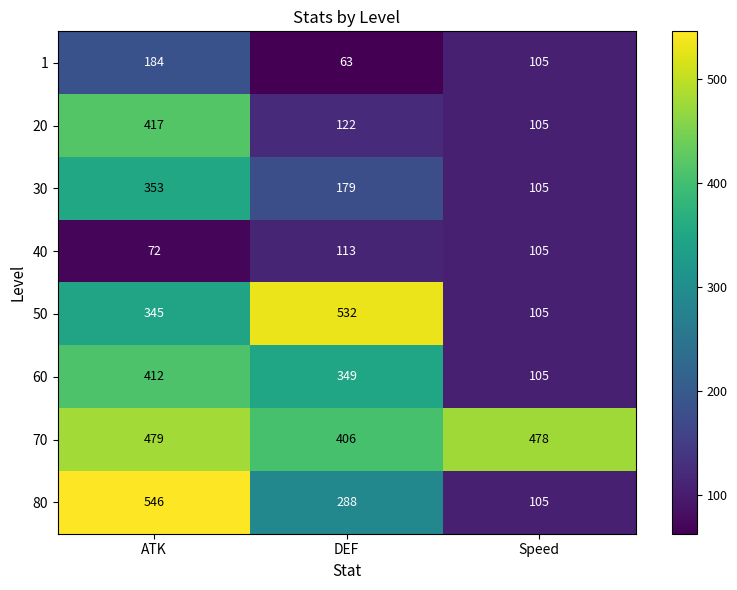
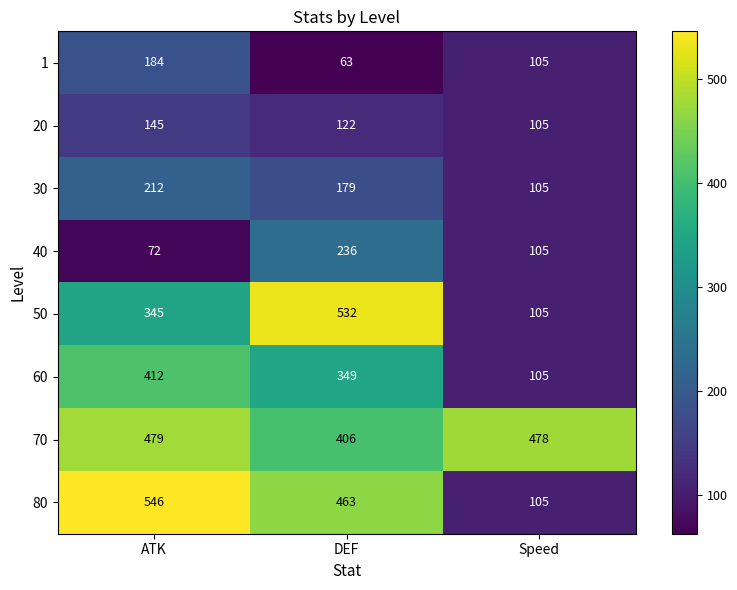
  {
    "1": {
      "ATK": 184,
      "DEF": 63,
      "Speed": 105
    },
    "20": {
-     "ATK": 417,
+     "ATK": 145,
      "DEF": 122,
      "Speed": 105
    },
    "30": {
-     "ATK": 353,
+     "ATK": 212,
      "DEF": 179,
      "Speed": 105
    },
    "40": {
      "ATK": 72,
-     "DEF": 113,
+     "DEF": 236,
      "Speed": 105
    },
    "50": {
      "ATK": 345,
      "DEF": 532,
      "Speed": 105
    },
    "60": {
      "ATK": 412,
      "DEF": 349,
      "Speed": 105
    },
    "70": {
      "ATK": 479,
      "DEF": 406,
      "Speed": 478
    },
    "80": {
      "ATK": 546,
-     "DEF": 288,
+     "DEF": 463,
      "Speed": 105
    }
  }
